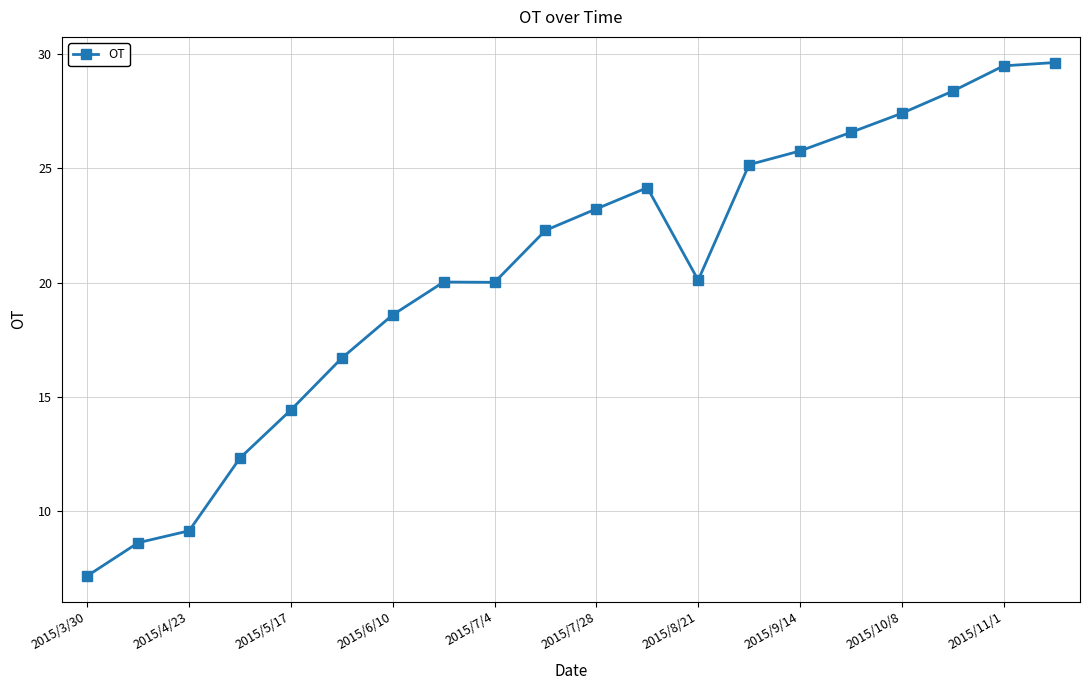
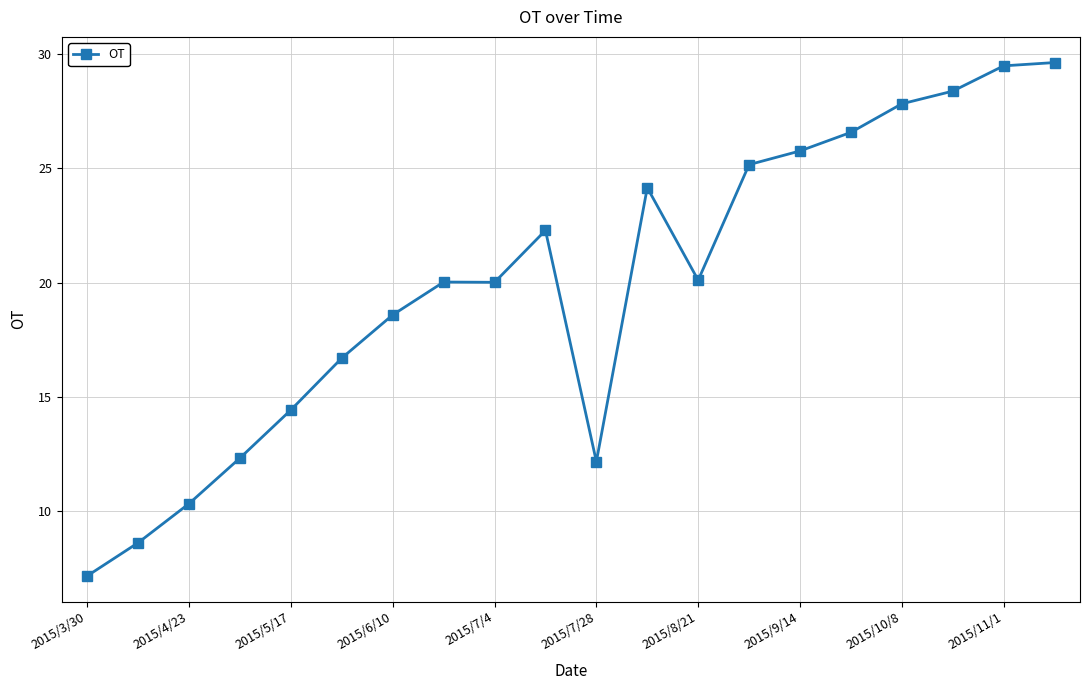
  {
    "2015/3/30": 7.2,
-   "2015/4/23": 9.1,
+   "2015/4/23": 10.3,
    "2015/5/17": 14.4,
    "2015/6/10": 18.6,
    "2015/7/4": 20.0,
-   "2015/7/28": 23.2,
+   "2015/7/28": 12.2,
    "2015/8/21": 20.1,
    "2015/9/14": 25.8,
-   "2015/10/8": 27.4,
+   "2015/10/8": 27.8,
    "2015/11/1": 29.5
  }
